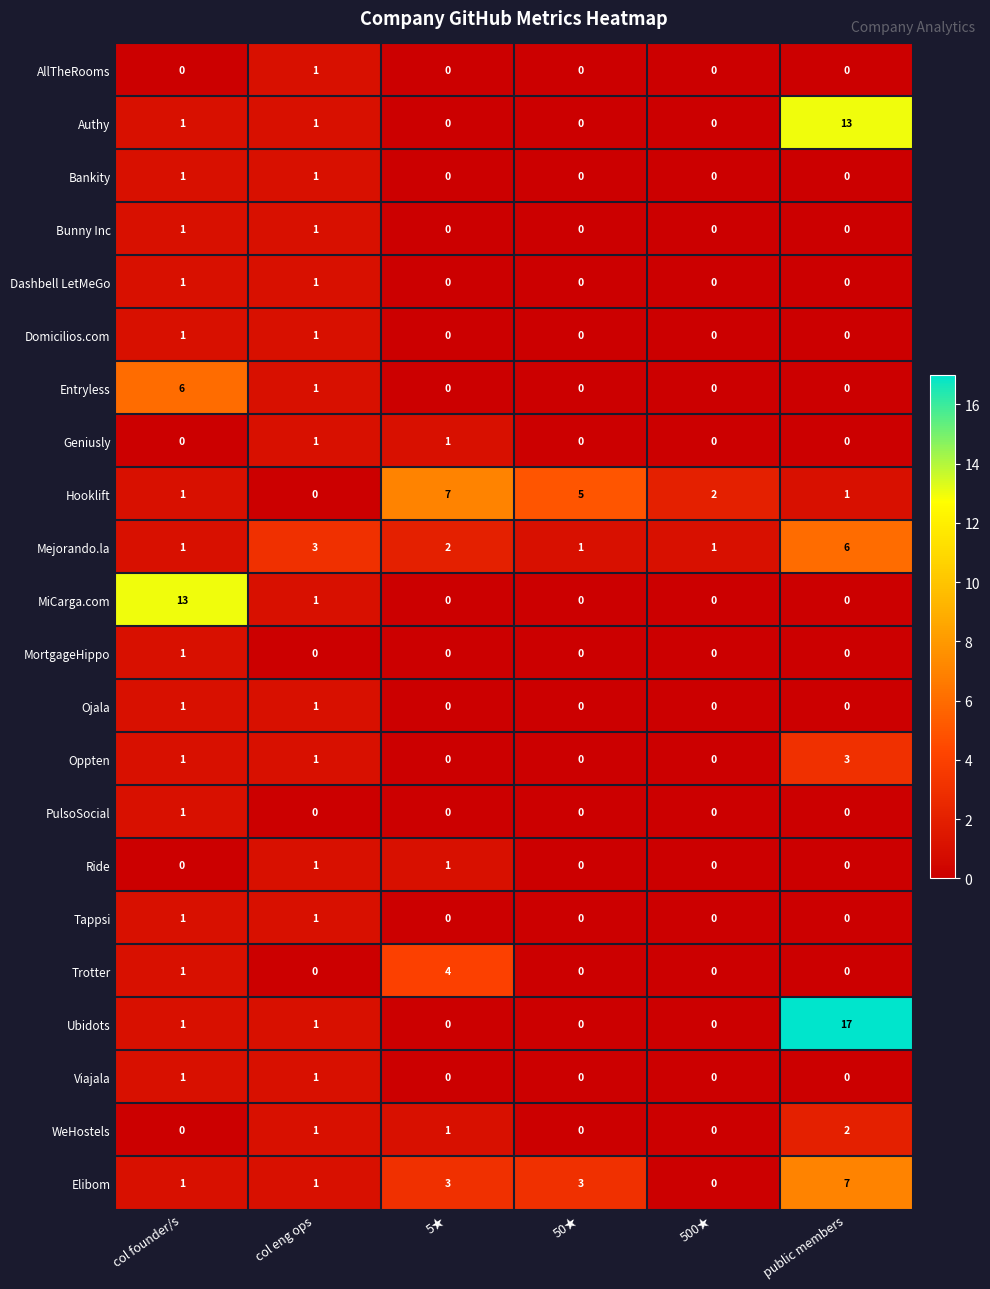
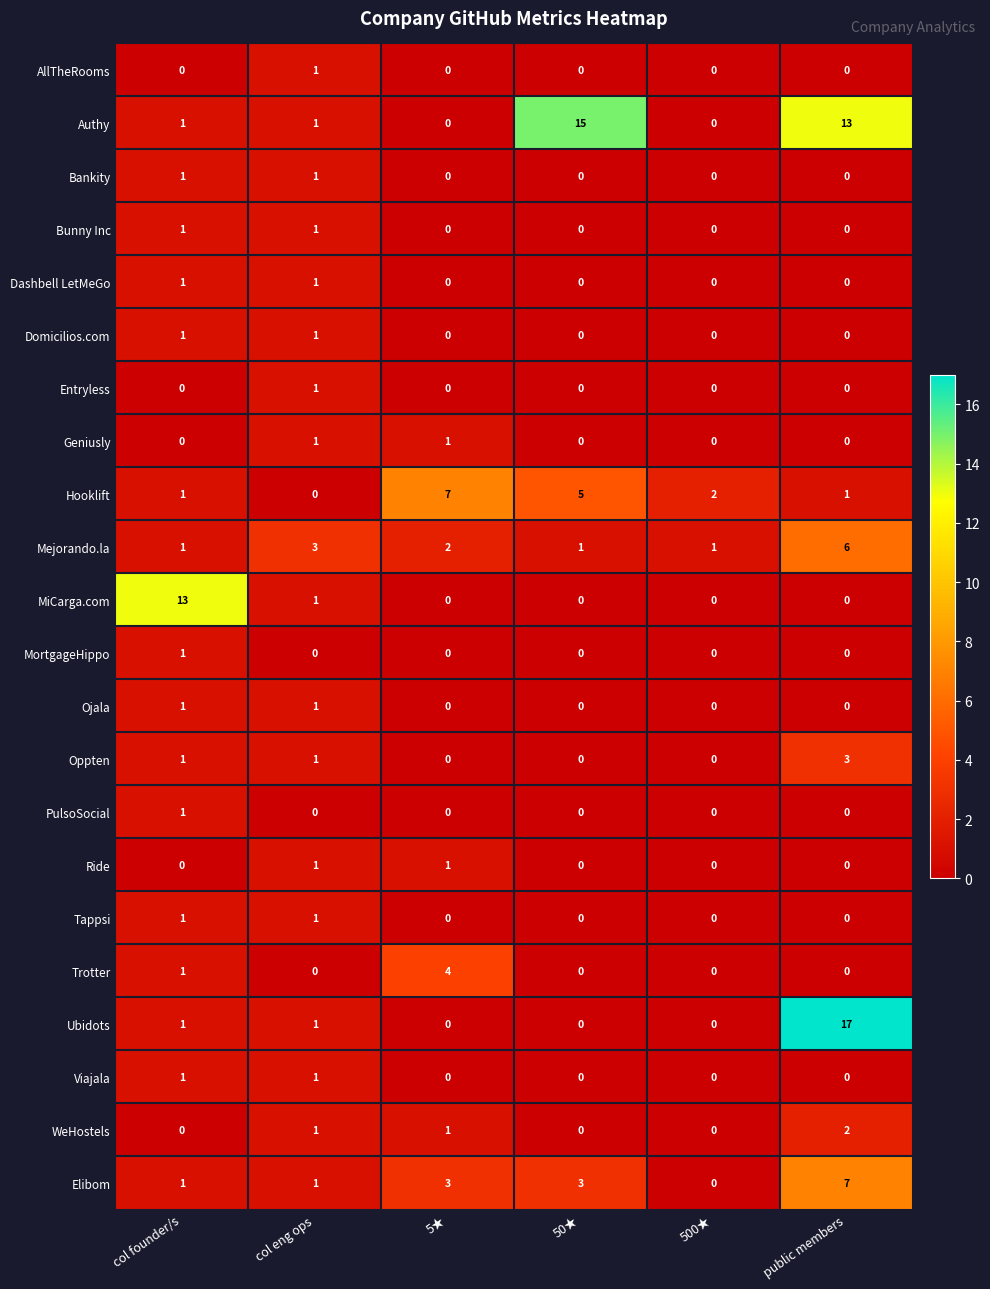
  {
    "AllTheRooms": {
      "col founder/s": 0,
      "col eng ops": 1,
      "5★": 0,
      "50★": 0,
      "500★": 0,
      "public members": 0
    },
    "Authy": {
      "col founder/s": 1,
      "col eng ops": 1,
      "5★": 0,
-     "50★": 0,
+     "50★": 15,
      "500★": 0,
      "public members": 13
    },
    "Bankity": {
      "col founder/s": 1,
      "col eng ops": 1,
      "5★": 0,
      "50★": 0,
      "500★": 0,
      "public members": 0
    },
    "Bunny Inc": {
      "col founder/s": 1,
      "col eng ops": 1,
      "5★": 0,
      "50★": 0,
      "500★": 0,
      "public members": 0
    },
    "Dashbell LetMeGo": {
      "col founder/s": 1,
      "col eng ops": 1,
      "5★": 0,
      "50★": 0,
      "500★": 0,
      "public members": 0
    },
    "Domicilios.com": {
      "col founder/s": 1,
      "col eng ops": 1,
      "5★": 0,
      "50★": 0,
      "500★": 0,
      "public members": 0
    },
    "Entryless": {
-     "col founder/s": 6,
+     "col founder/s": 0,
      "col eng ops": 1,
      "5★": 0,
      "50★": 0,
      "500★": 0,
      "public members": 0
    },
    "Geniusly": {
      "col founder/s": 0,
      "col eng ops": 1,
      "5★": 1,
      "50★": 0,
      "500★": 0,
      "public members": 0
    },
    "Hooklift": {
      "col founder/s": 1,
      "col eng ops": 0,
      "5★": 7,
      "50★": 5,
      "500★": 2,
      "public members": 1
    },
    "Mejorando.la": {
      "col founder/s": 1,
      "col eng ops": 3,
      "5★": 2,
      "50★": 1,
      "500★": 1,
      "public members": 6
    },
    "MiCarga.com": {
      "col founder/s": 13,
      "col eng ops": 1,
      "5★": 0,
      "50★": 0,
      "500★": 0,
      "public members": 0
    },
    "MortgageHippo": {
      "col founder/s": 1,
      "col eng ops": 0,
      "5★": 0,
      "50★": 0,
      "500★": 0,
      "public members": 0
    },
    "Ojala": {
      "col founder/s": 1,
      "col eng ops": 1,
      "5★": 0,
      "50★": 0,
      "500★": 0,
      "public members": 0
    },
    "Oppten": {
      "col founder/s": 1,
      "col eng ops": 1,
      "5★": 0,
      "50★": 0,
      "500★": 0,
      "public members": 3
    },
    "PulsoSocial": {
      "col founder/s": 1,
      "col eng ops": 0,
      "5★": 0,
      "50★": 0,
      "500★": 0,
      "public members": 0
    },
    "Ride": {
      "col founder/s": 0,
      "col eng ops": 1,
      "5★": 1,
      "50★": 0,
      "500★": 0,
      "public members": 0
    },
    "Tappsi": {
      "col founder/s": 1,
      "col eng ops": 1,
      "5★": 0,
      "50★": 0,
      "500★": 0,
      "public members": 0
    },
    "Trotter": {
      "col founder/s": 1,
      "col eng ops": 0,
      "5★": 4,
      "50★": 0,
      "500★": 0,
      "public members": 0
    },
    "Ubidots": {
      "col founder/s": 1,
      "col eng ops": 1,
      "5★": 0,
      "50★": 0,
      "500★": 0,
      "public members": 17
    },
    "Viajala": {
      "col founder/s": 1,
      "col eng ops": 1,
      "5★": 0,
      "50★": 0,
      "500★": 0,
      "public members": 0
    },
    "WeHostels": {
      "col founder/s": 0,
      "col eng ops": 1,
      "5★": 1,
      "50★": 0,
      "500★": 0,
      "public members": 2
    },
    "Elibom": {
      "col founder/s": 1,
      "col eng ops": 1,
      "5★": 3,
      "50★": 3,
      "500★": 0,
      "public members": 7
    }
  }
